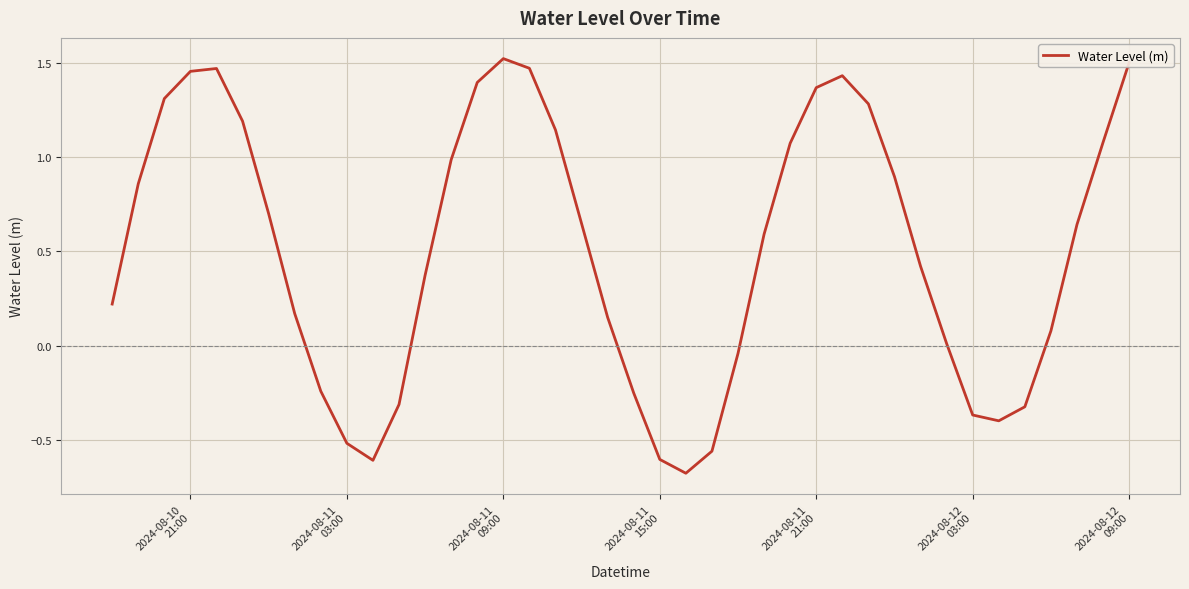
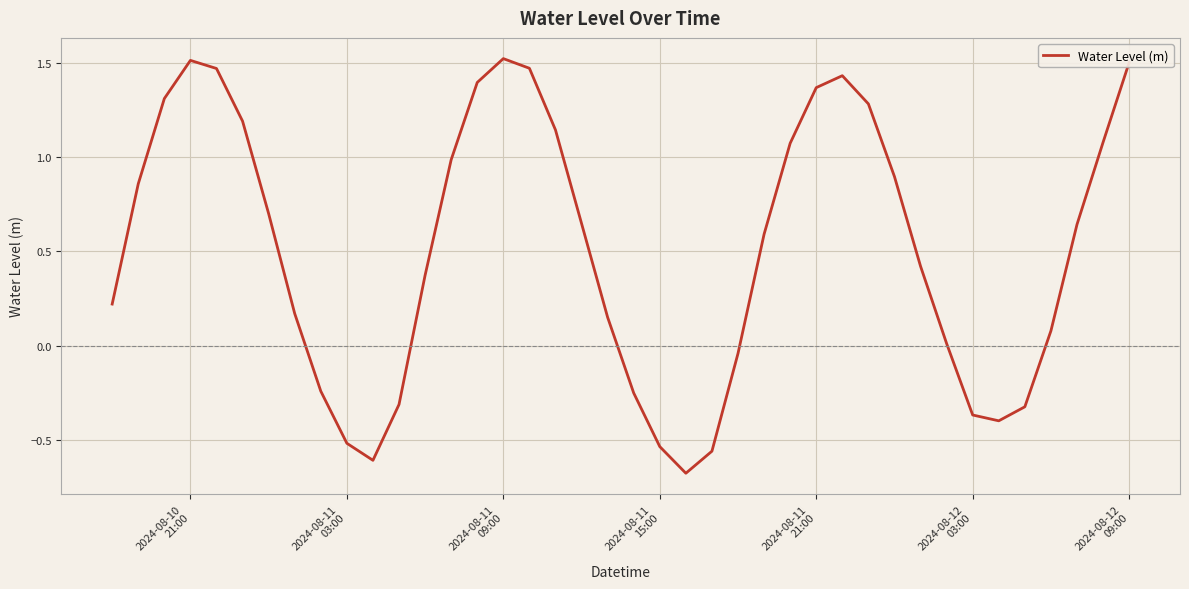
  {
-   "2024-08-10 21:00": 1.45,
+   "2024-08-10 21:00": 1.51,
    "2024-08-11 03:00": -0.52,
    "2024-08-11 09:00": 1.52,
-   "2024-08-11 15:00": -0.60,
+   "2024-08-11 15:00": -0.53,
    "2024-08-11 21:00": 1.37,
    "2024-08-12 03:00": -0.37
  }
